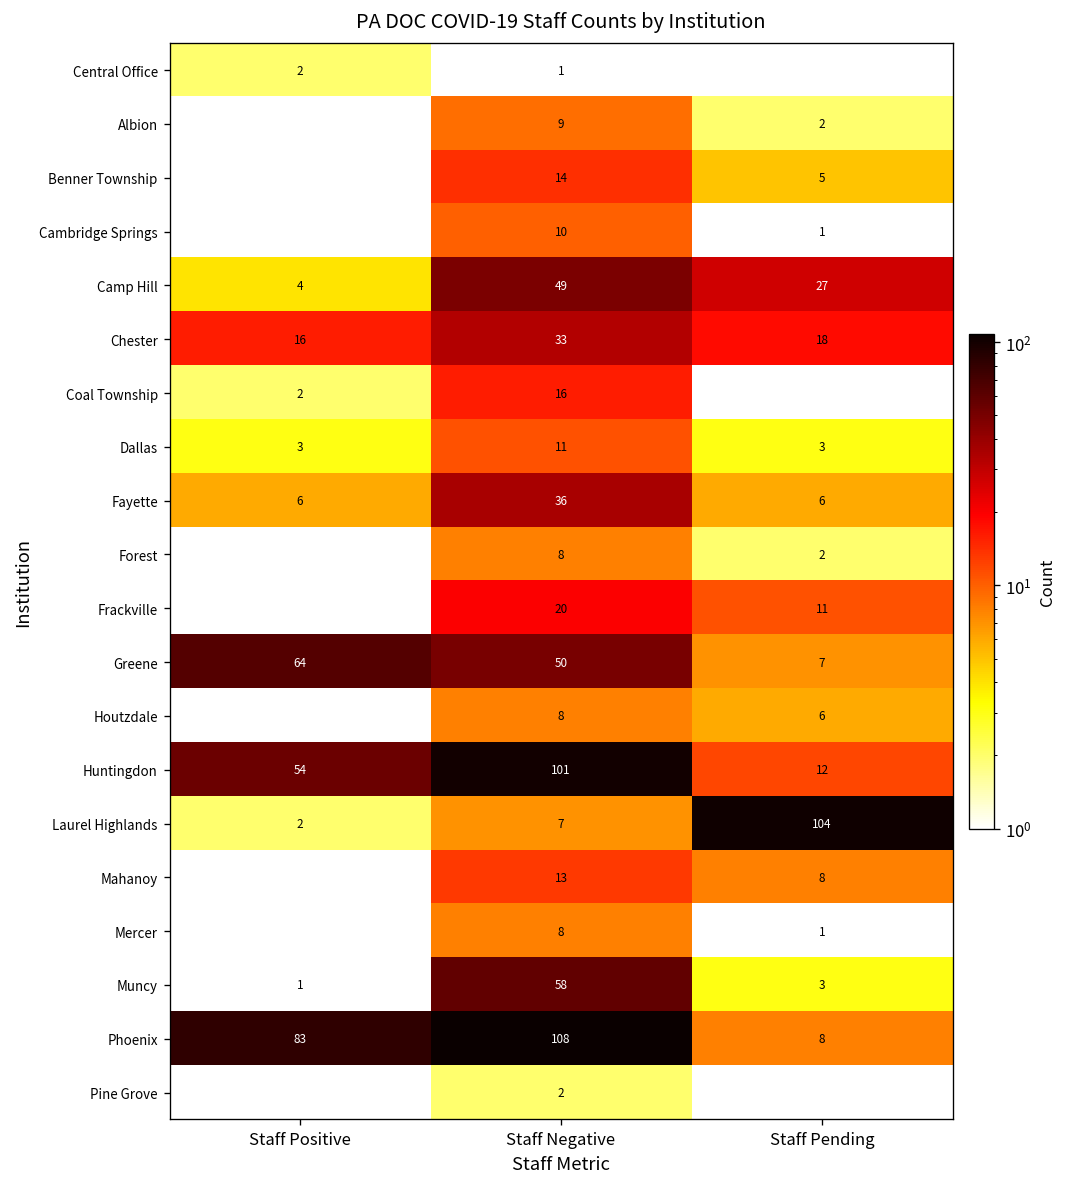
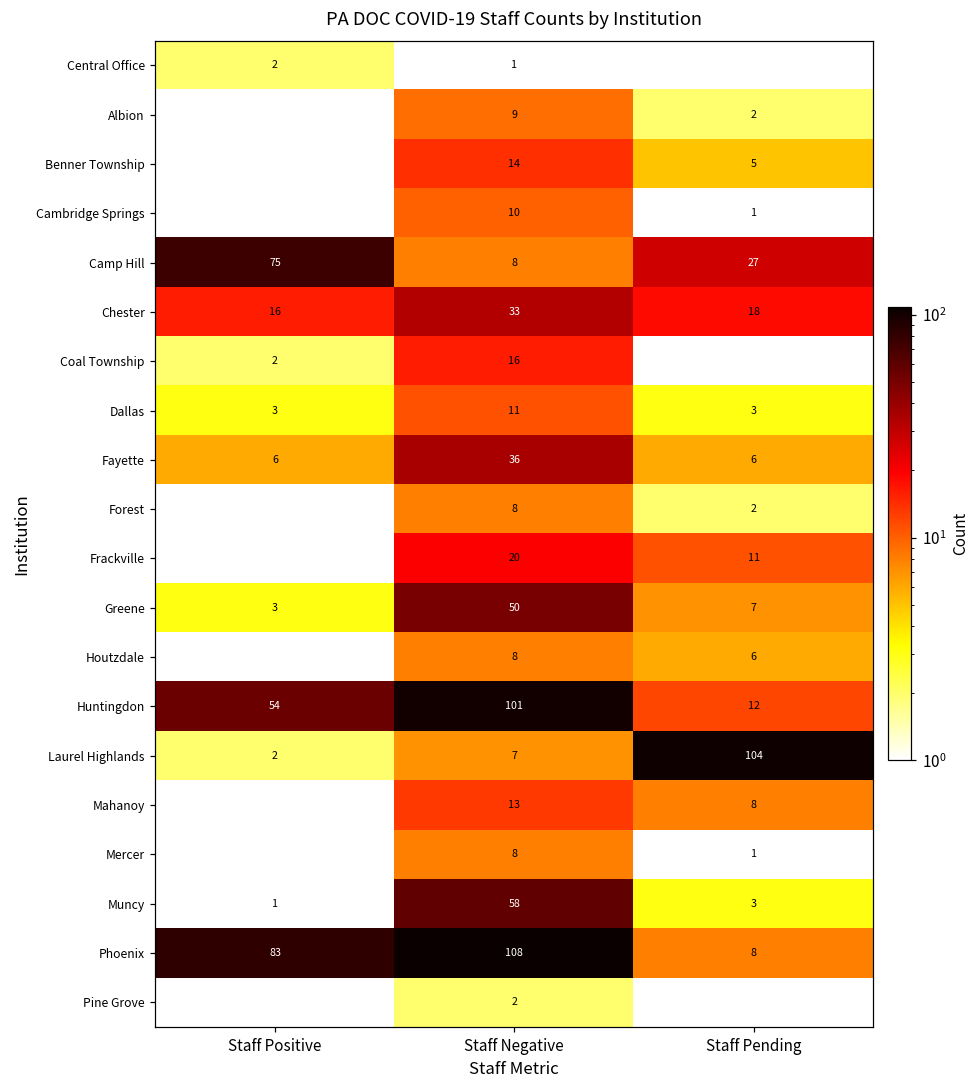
  {
    "Central Office": {
      "Staff Positive": 2,
      "Staff Negative": 1
    },
    "Albion": {
      "Staff Negative": 9,
      "Staff Pending": 2
    },
    "Benner Township": {
      "Staff Negative": 14,
      "Staff Pending": 5
    },
    "Cambridge Springs": {
      "Staff Negative": 10,
      "Staff Pending": 1
    },
    "Camp Hill": {
-     "Staff Positive": 4,
-     "Staff Negative": 49,
+     "Staff Positive": 75,
+     "Staff Negative": 8,
      "Staff Pending": 27
    },
    "Chester": {
      "Staff Positive": 16,
      "Staff Negative": 33,
      "Staff Pending": 18
    },
    "Coal Township": {
      "Staff Positive": 2,
      "Staff Negative": 16
    },
    "Dallas": {
      "Staff Positive": 3,
      "Staff Negative": 11,
      "Staff Pending": 3
    },
    "Fayette": {
      "Staff Positive": 6,
      "Staff Negative": 36,
      "Staff Pending": 6
    },
    "Forest": {
      "Staff Negative": 8,
      "Staff Pending": 2
    },
    "Frackville": {
      "Staff Negative": 20,
      "Staff Pending": 11
    },
    "Greene": {
-     "Staff Positive": 64,
+     "Staff Positive": 3,
      "Staff Negative": 50,
      "Staff Pending": 7
    },
    "Houtzdale": {
      "Staff Negative": 8,
      "Staff Pending": 6
    },
    "Huntingdon": {
      "Staff Positive": 54,
      "Staff Negative": 101,
      "Staff Pending": 12
    },
    "Laurel Highlands": {
      "Staff Positive": 2,
      "Staff Negative": 7,
      "Staff Pending": 104
    },
    "Mahanoy": {
      "Staff Negative": 13,
      "Staff Pending": 8
    },
    "Mercer": {
      "Staff Negative": 8,
      "Staff Pending": 1
    },
    "Muncy": {
      "Staff Positive": 1,
      "Staff Negative": 58,
      "Staff Pending": 3
    },
    "Phoenix": {
      "Staff Positive": 83,
      "Staff Negative": 108,
      "Staff Pending": 8
    },
    "Pine Grove": {
      "Staff Negative": 2
    }
  }
